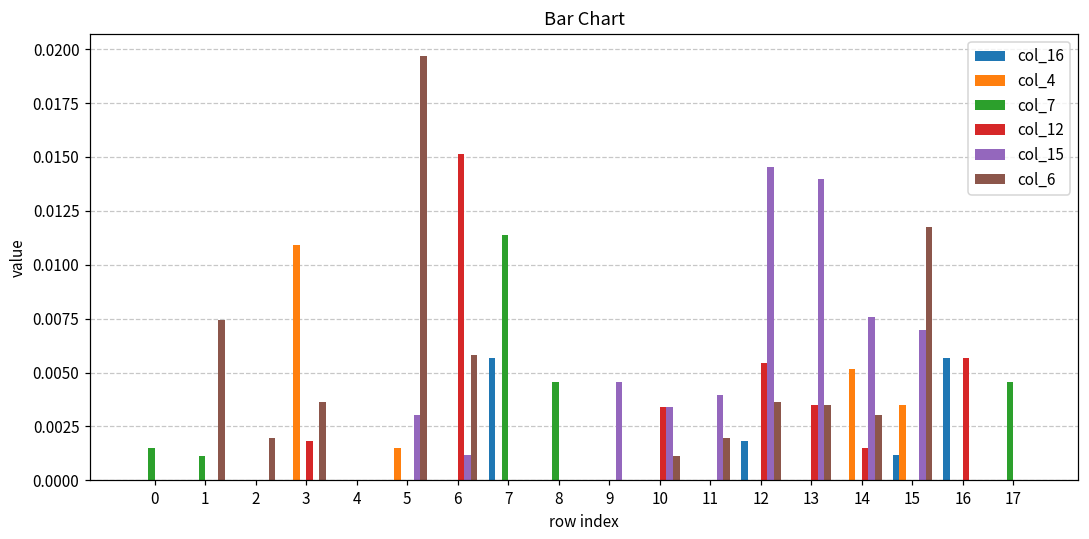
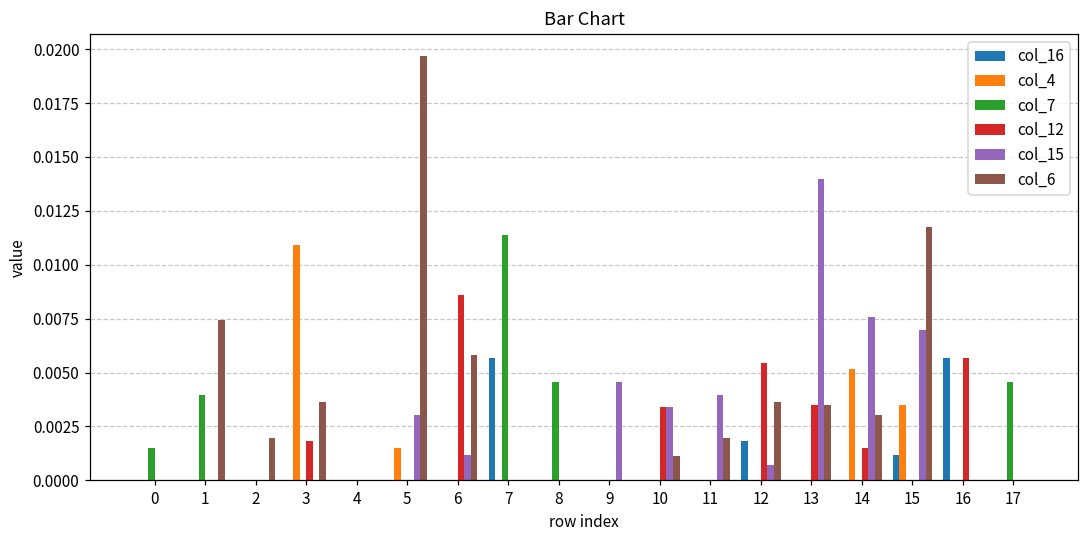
  {
    "col_16": {
      "0": 0.0000,
      "1": 0.0000,
      "2": 0.0000,
      "3": 0.0000,
      "4": 0.0000,
      "5": 0.0000,
      "6": 0.0000,
      "7": 0.0057,
      "8": 0.0000,
      "9": 0.0000,
      "10": 0.0000,
      "11": 0.0000,
      "12": 0.0018,
      "13": 0.0000,
      "14": 0.0000,
      "15": 0.0012,
      "16": 0.0057,
      "17": 0.0000
    },
    "col_4": {
      "0": 0.0000,
      "1": 0.0000,
      "2": 0.0000,
      "3": 0.0109,
      "4": 0.0000,
      "5": 0.0015,
      "6": 0.0000,
      "7": 0.0000,
      "8": 0.0000,
      "9": 0.0000,
      "10": 0.0000,
      "11": 0.0000,
      "12": 0.0000,
      "13": 0.0000,
      "14": 0.0052,
      "15": 0.0035,
      "16": 0.0000,
      "17": 0.0000
    },
    "col_7": {
      "0": 0.0015,
-     "1": 0.0011,
+     "1": 0.0040,
      "2": 0.0000,
      "3": 0.0000,
      "4": 0.0000,
      "5": 0.0000,
      "6": 0.0000,
      "7": 0.0114,
      "8": 0.0045,
      "9": 0.0000,
      "10": 0.0000,
      "11": 0.0000,
      "12": 0.0000,
      "13": 0.0000,
      "14": 0.0000,
      "15": 0.0000,
      "16": 0.0000,
      "17": 0.0045
    },
    "col_12": {
      "0": 0.0000,
      "1": 0.0000,
      "2": 0.0000,
      "3": 0.0018,
      "4": 0.0000,
      "5": 0.0000,
-     "6": 0.0152,
+     "6": 0.0086,
      "7": 0.0000,
      "8": 0.0000,
      "9": 0.0000,
      "10": 0.0034,
      "11": 0.0000,
      "12": 0.0055,
      "13": 0.0035,
      "14": 0.0015,
      "15": 0.0000,
      "16": 0.0057,
      "17": 0.0000
    },
    "col_15": {
      "0": 0.0000,
      "1": 0.0000,
      "2": 0.0000,
      "3": 0.0000,
      "4": 0.0000,
      "5": 0.0030,
      "6": 0.0012,
      "7": 0.0000,
      "8": 0.0000,
      "9": 0.0045,
      "10": 0.0034,
      "11": 0.0040,
-     "12": 0.0145,
+     "12": 0.0007,
      "13": 0.0140,
      "14": 0.0076,
      "15": 0.0070,
      "16": 0.0000,
      "17": 0.0000
    },
    "col_6": {
      "0": 0.0000,
      "1": 0.0075,
      "2": 0.0020,
      "3": 0.0036,
      "4": 0.0000,
      "5": 0.0197,
      "6": 0.0058,
      "7": 0.0000,
      "8": 0.0000,
      "9": 0.0000,
      "10": 0.0011,
      "11": 0.0020,
      "12": 0.0036,
      "13": 0.0035,
      "14": 0.0030,
      "15": 0.0118,
      "16": 0.0000,
      "17": 0.0000
    }
  }
